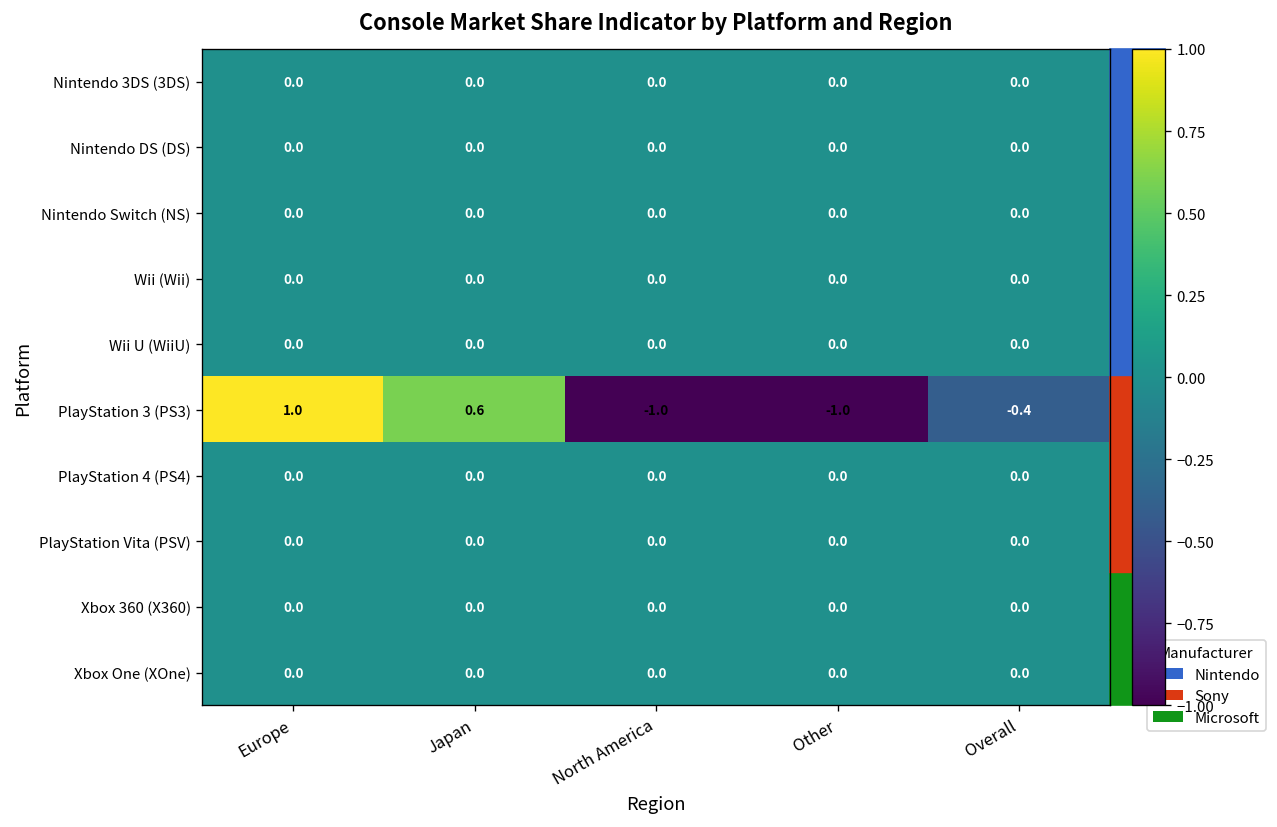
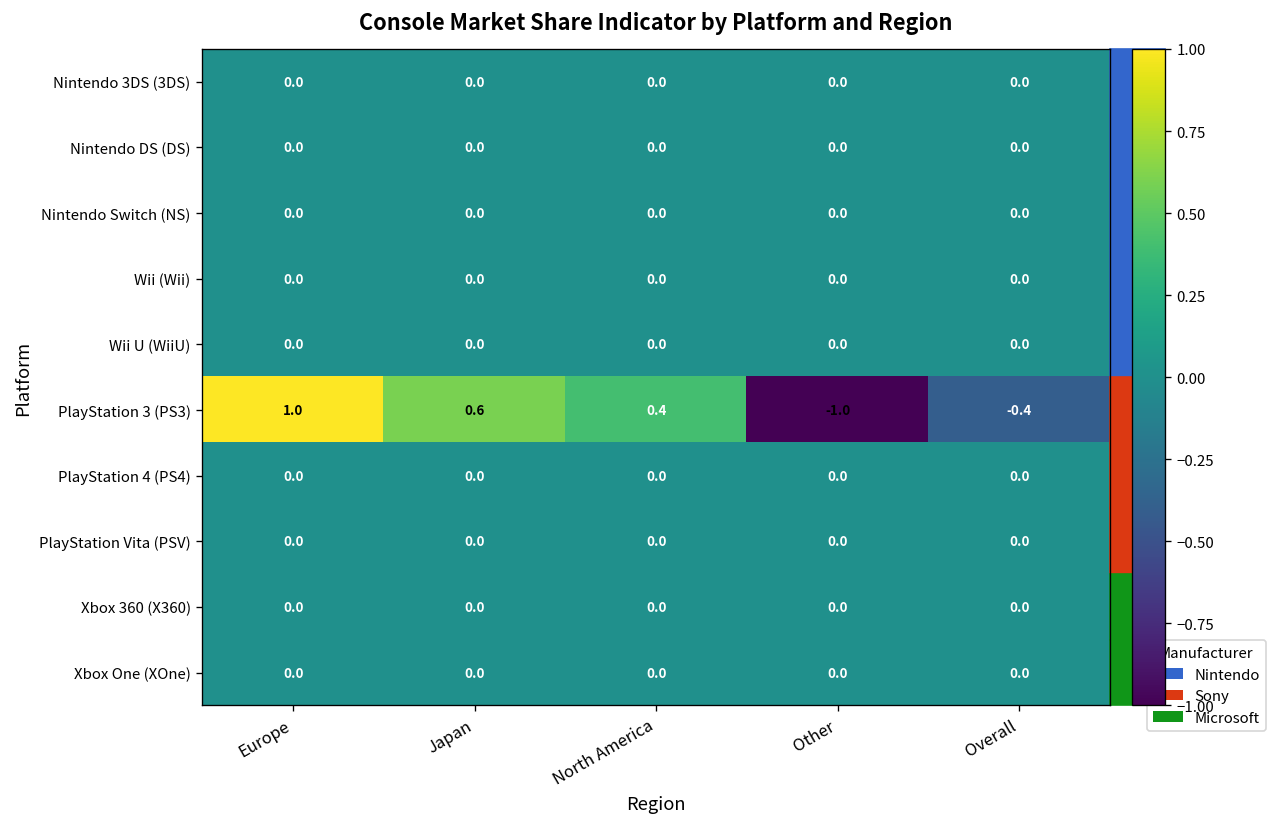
  {
    "Nintendo 3DS (3DS)": {
      "Europe": 0.0,
      "Japan": 0.0,
      "North America": 0.0,
      "Other": 0.0,
      "Overall": 0.0
    },
    "Nintendo DS (DS)": {
      "Europe": 0.0,
      "Japan": 0.0,
      "North America": 0.0,
      "Other": 0.0,
      "Overall": 0.0
    },
    "Nintendo Switch (NS)": {
      "Europe": 0.0,
      "Japan": 0.0,
      "North America": 0.0,
      "Other": 0.0,
      "Overall": 0.0
    },
    "Wii (Wii)": {
      "Europe": 0.0,
      "Japan": 0.0,
      "North America": 0.0,
      "Other": 0.0,
      "Overall": 0.0
    },
    "Wii U (WiiU)": {
      "Europe": 0.0,
      "Japan": 0.0,
      "North America": 0.0,
      "Other": 0.0,
      "Overall": 0.0
    },
    "PlayStation 3 (PS3)": {
      "Europe": 1.0,
      "Japan": 0.6,
-     "North America": -1.0,
+     "North America": 0.4,
      "Other": -1.0,
      "Overall": -0.4
    },
    "PlayStation 4 (PS4)": {
      "Europe": 0.0,
      "Japan": 0.0,
      "North America": 0.0,
      "Other": 0.0,
      "Overall": 0.0
    },
    "PlayStation Vita (PSV)": {
      "Europe": 0.0,
      "Japan": 0.0,
      "North America": 0.0,
      "Other": 0.0,
      "Overall": 0.0
    },
    "Xbox 360 (X360)": {
      "Europe": 0.0,
      "Japan": 0.0,
      "North America": 0.0,
      "Other": 0.0,
      "Overall": 0.0
    },
    "Xbox One (XOne)": {
      "Europe": 0.0,
      "Japan": 0.0,
      "North America": 0.0,
      "Other": 0.0,
      "Overall": 0.0
    }
  }
